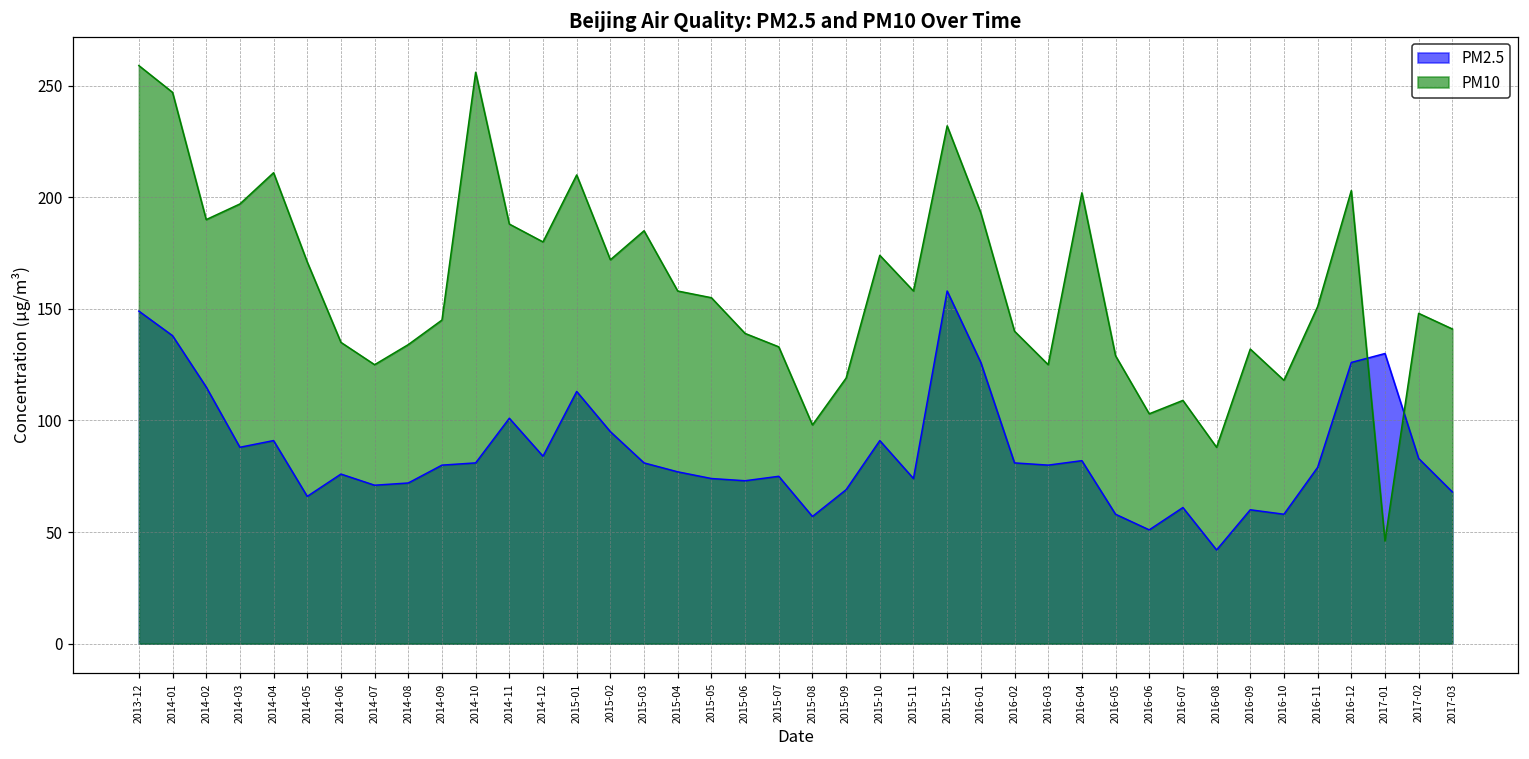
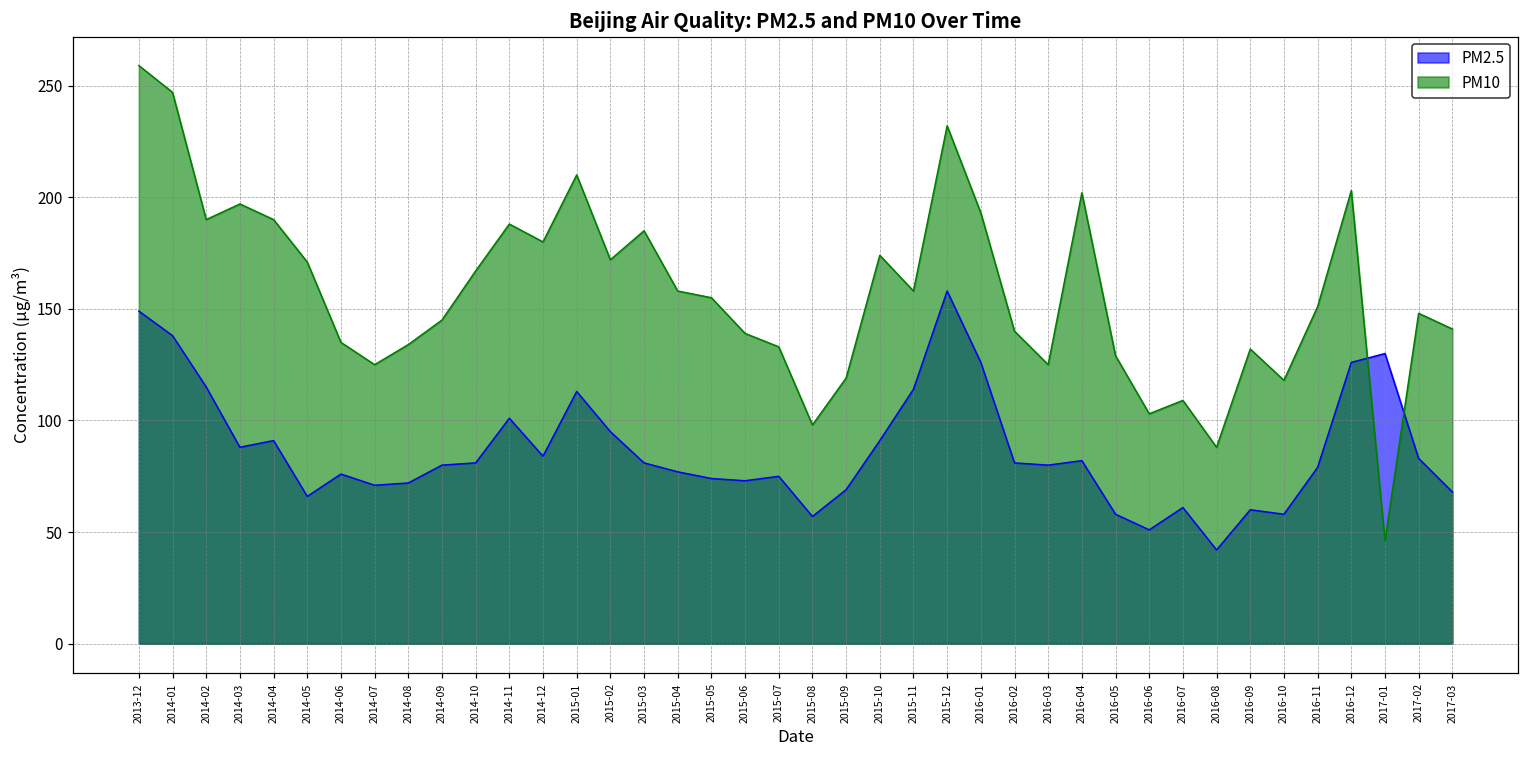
  {
    "PM2.5": {
      "2013-12": 149,
      "2014-01": 138,
      "2014-02": 115,
      "2014-03": 88,
      "2014-04": 91,
      "2014-05": 66,
      "2014-06": 76,
      "2014-07": 71,
      "2014-08": 72,
      "2014-09": 80,
      "2014-10": 81,
      "2014-11": 101,
      "2014-12": 84,
      "2015-01": 113,
      "2015-02": 95,
      "2015-03": 81,
      "2015-04": 77,
      "2015-05": 74,
      "2015-06": 73,
      "2015-07": 75,
      "2015-08": 57,
      "2015-09": 69,
      "2015-10": 91,
-     "2015-11": 74,
+     "2015-11": 114,
      "2015-12": 158,
      "2016-01": 126,
      "2016-02": 81,
      "2016-03": 80,
      "2016-04": 82,
      "2016-05": 58,
      "2016-06": 51,
      "2016-07": 61,
      "2016-08": 42,
      "2016-09": 60,
      "2016-10": 58,
      "2016-11": 79,
      "2016-12": 126,
      "2017-01": 130,
      "2017-02": 83,
      "2017-03": 68
    },
    "PM10": {
      "2013-12": 259,
      "2014-01": 247,
      "2014-02": 190,
      "2014-03": 197,
-     "2014-04": 211,
+     "2014-04": 190,
      "2014-05": 171,
      "2014-06": 135,
      "2014-07": 125,
      "2014-08": 134,
      "2014-09": 145,
-     "2014-10": 256,
+     "2014-10": 167,
      "2014-11": 188,
      "2014-12": 180,
      "2015-01": 210,
      "2015-02": 172,
      "2015-03": 185,
      "2015-04": 158,
      "2015-05": 155,
      "2015-06": 139,
      "2015-07": 133,
      "2015-08": 98,
      "2015-09": 119,
      "2015-10": 174,
      "2015-11": 158,
      "2015-12": 232,
      "2016-01": 193,
      "2016-02": 140,
      "2016-03": 125,
      "2016-04": 202,
      "2016-05": 129,
      "2016-06": 103,
      "2016-07": 109,
      "2016-08": 88,
      "2016-09": 132,
      "2016-10": 118,
      "2016-11": 151,
      "2016-12": 203,
      "2017-01": 46,
      "2017-02": 148,
      "2017-03": 141
    }
  }
